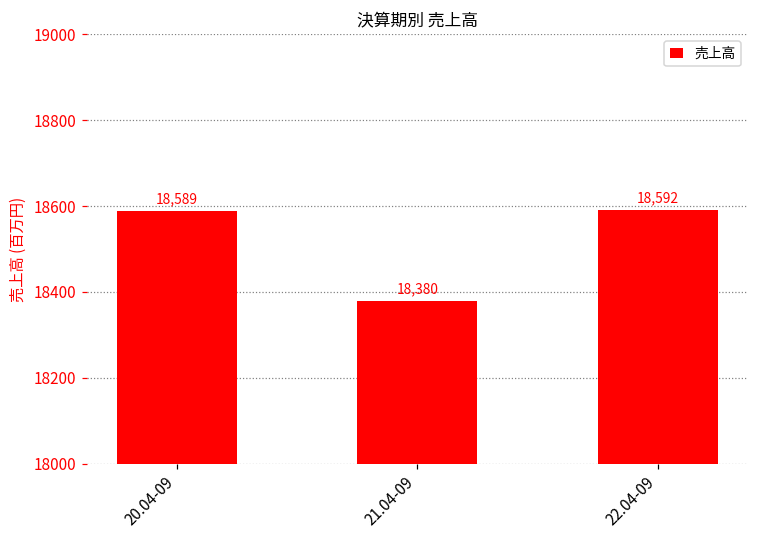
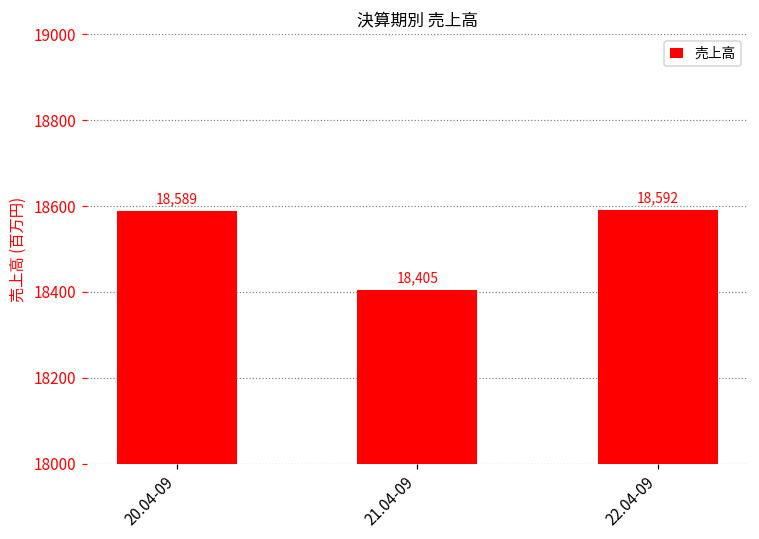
  {
    "20.04-09": "18,589",
-   "21.04-09": "18,380",
+   "21.04-09": "18,405",
    "22.04-09": "18,592"
  }
